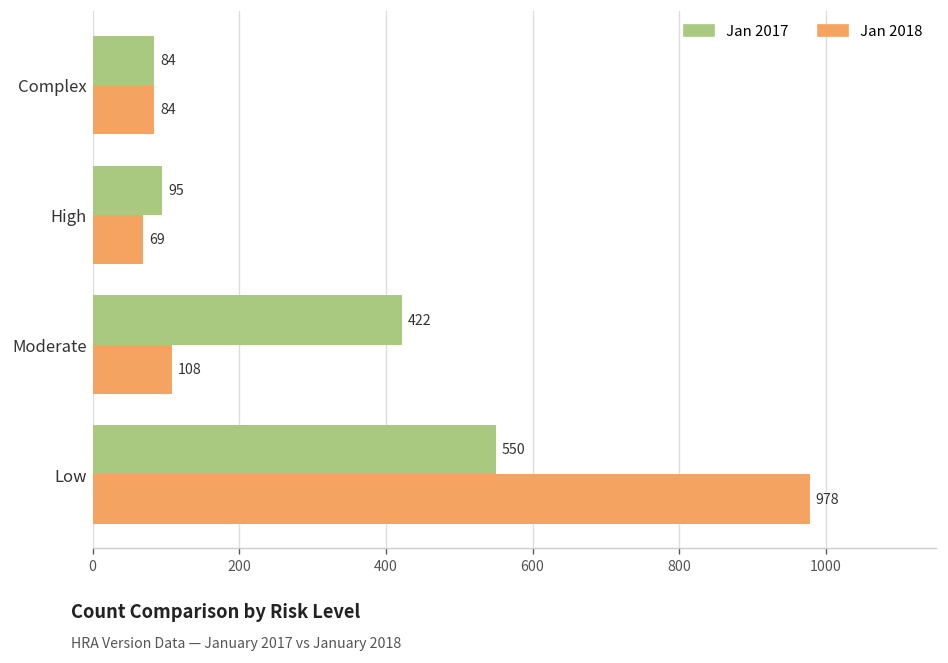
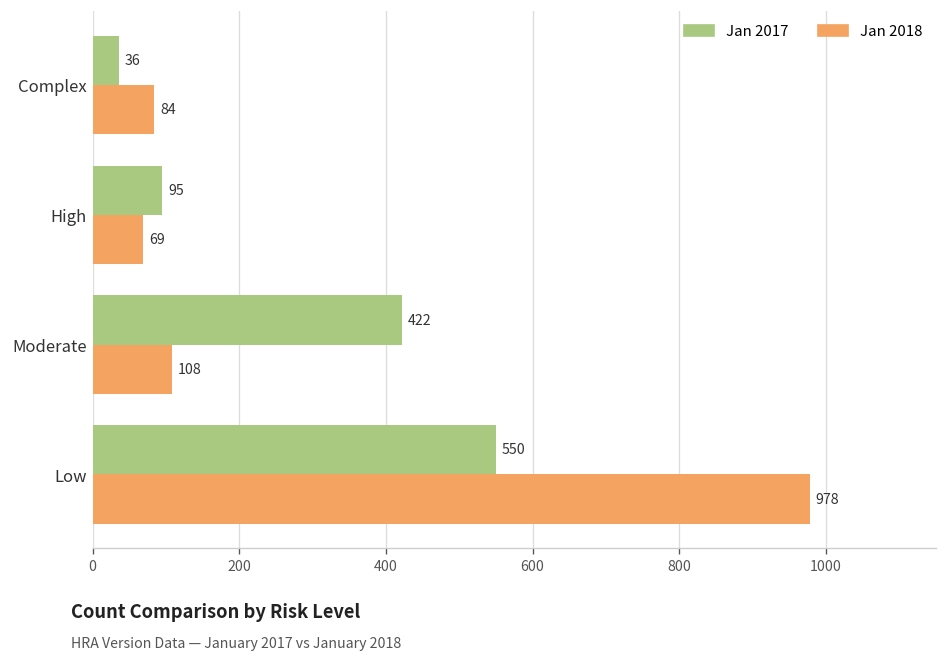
  {
    "Jan 2018": {
      "Complex": 84,
      "High": 69,
      "Moderate": 108,
      "Low": 978
    },
    "Jan 2017": {
-     "Complex": 84,
+     "Complex": 36,
      "High": 95,
      "Moderate": 422,
      "Low": 550
    }
  }
